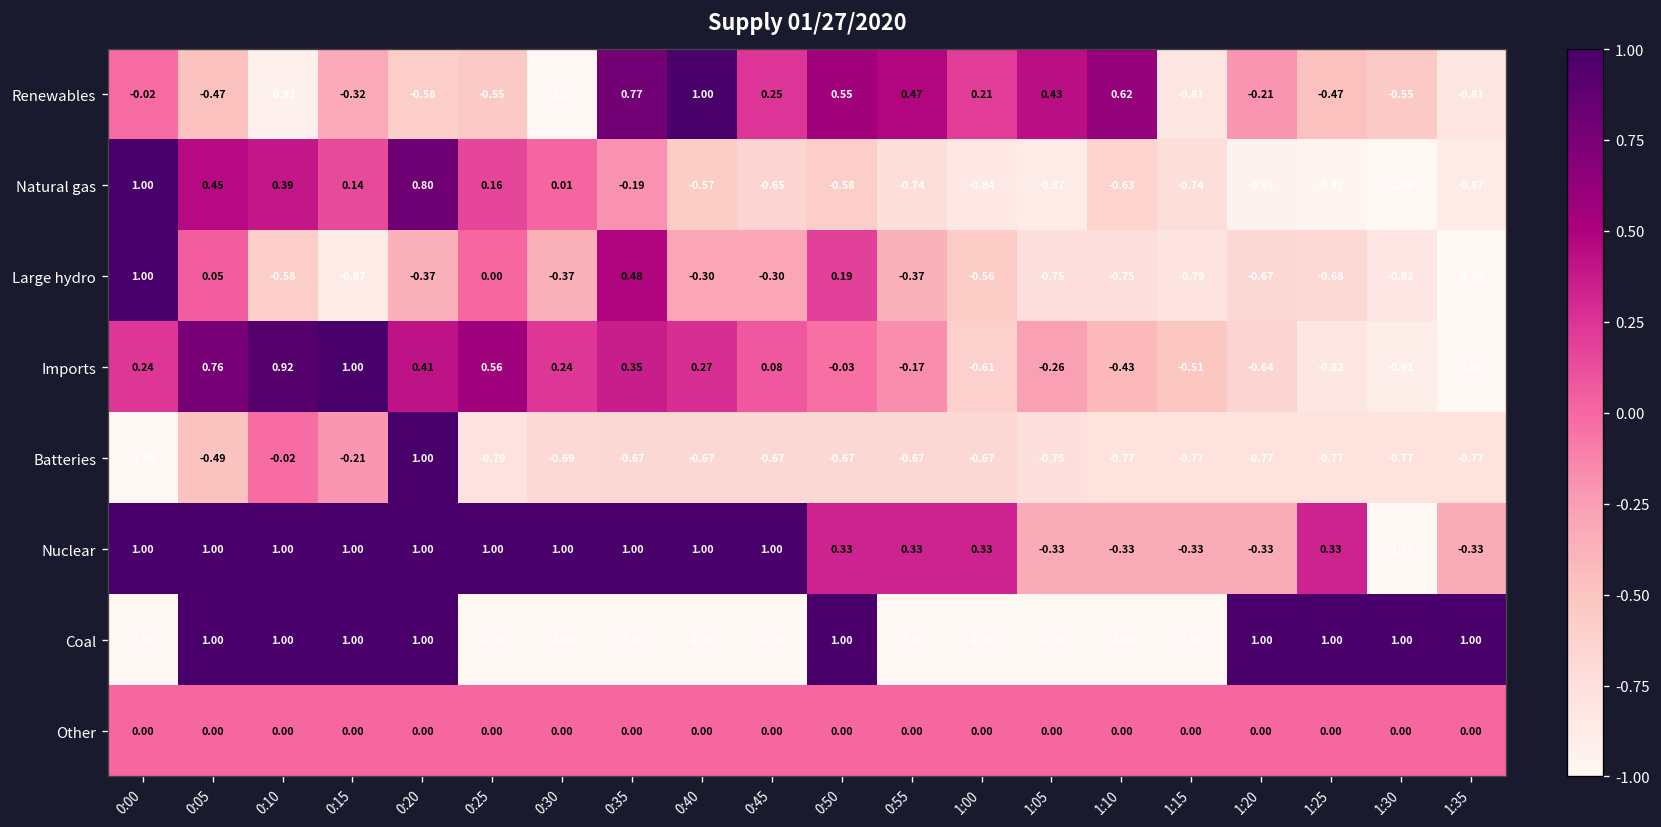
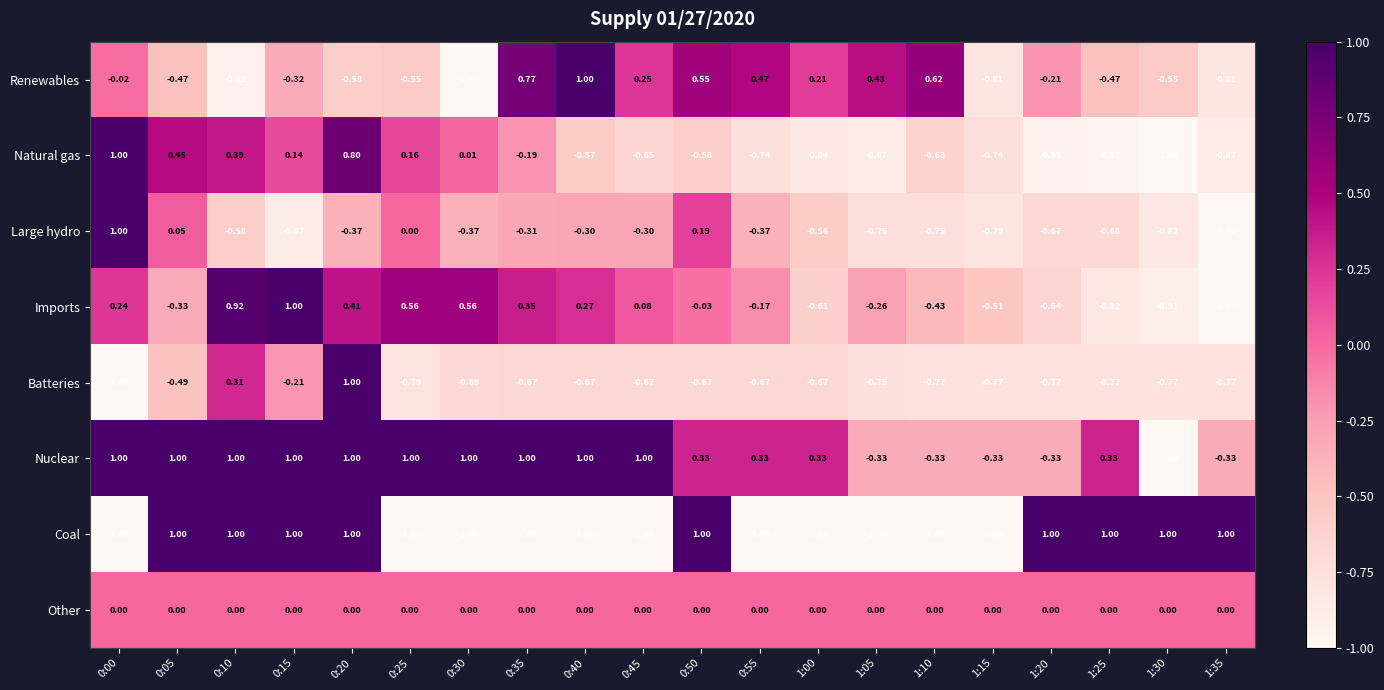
  {
    "Renewables": {
      "0:00": -0.02,
      "0:05": -0.47,
      "0:15": -0.32,
      "0:20": -0.58,
      "0:25": -0.55,
      "0:35": 0.77,
      "0:40": 1.00,
      "0:45": 0.25,
      "0:50": 0.55,
      "0:55": 0.47,
      "1:00": 0.21,
      "1:05": 0.43,
      "1:10": 0.62,
      "1:20": -0.21,
      "1:25": -0.47,
      "1:30": -0.55
    },
    "Natural gas": {
      "0:00": 1.00,
      "0:05": 0.45,
      "0:10": 0.39,
      "0:15": 0.14,
      "0:20": 0.80,
      "0:25": 0.16,
      "0:30": 0.01,
      "0:35": -0.19,
      "0:40": -0.57,
      "0:50": -0.58,
      "1:10": -0.63
    },
    "Large hydro": {
      "0:00": 1.00,
      "0:05": 0.05,
      "0:10": -0.58,
      "0:20": -0.37,
      "0:25": 0.00,
      "0:30": -0.37,
-     "0:35": 0.48,
+     "0:35": -0.31,
      "0:40": -0.30,
      "0:45": -0.30,
      "0:50": 0.19,
      "0:55": -0.37,
      "1:00": -0.56
    },
    "Imports": {
      "0:00": 0.24,
-     "0:05": 0.76,
+     "0:05": -0.33,
      "0:10": 0.92,
      "0:15": 1.00,
      "0:20": 0.41,
      "0:25": 0.56,
-     "0:30": 0.24,
+     "0:30": 0.56,
      "0:35": 0.35,
      "0:40": 0.27,
      "0:45": 0.08,
      "0:50": -0.03,
      "0:55": -0.17,
      "1:00": -0.61,
      "1:05": -0.26,
      "1:10": -0.43,
      "1:15": -0.51
    },
    "Batteries": {
      "0:05": -0.49,
-     "0:10": -0.02,
+     "0:10": 0.31,
      "0:15": -0.21,
      "0:20": 1.00
    },
    "Nuclear": {
      "0:00": 1.00,
      "0:05": 1.00,
      "0:10": 1.00,
      "0:15": 1.00,
      "0:20": 1.00,
      "0:25": 1.00,
      "0:30": 1.00,
      "0:35": 1.00,
      "0:40": 1.00,
      "0:45": 1.00,
      "0:50": 0.33,
      "0:55": 0.33,
      "1:00": 0.33,
      "1:05": -0.33,
      "1:10": -0.33,
      "1:15": -0.33,
      "1:20": -0.33,
      "1:25": 0.33,
      "1:35": -0.33
    },
    "Coal": {
      "0:05": 1.00,
      "0:10": 1.00,
      "0:15": 1.00,
      "0:20": 1.00,
      "0:50": 1.00,
      "1:20": 1.00,
      "1:25": 1.00,
      "1:30": 1.00,
      "1:35": 1.00
    },
    "Other": {
      "0:00": 0.00,
      "0:05": 0.00,
      "0:10": 0.00,
      "0:15": 0.00,
      "0:20": 0.00,
      "0:25": 0.00,
      "0:30": 0.00,
      "0:35": 0.00,
      "0:40": 0.00,
      "0:45": 0.00,
      "0:50": 0.00,
      "0:55": 0.00,
      "1:00": 0.00,
      "1:05": 0.00,
      "1:10": 0.00,
      "1:15": 0.00,
      "1:20": 0.00,
      "1:25": 0.00,
      "1:30": 0.00,
      "1:35": 0.00
    }
  }
